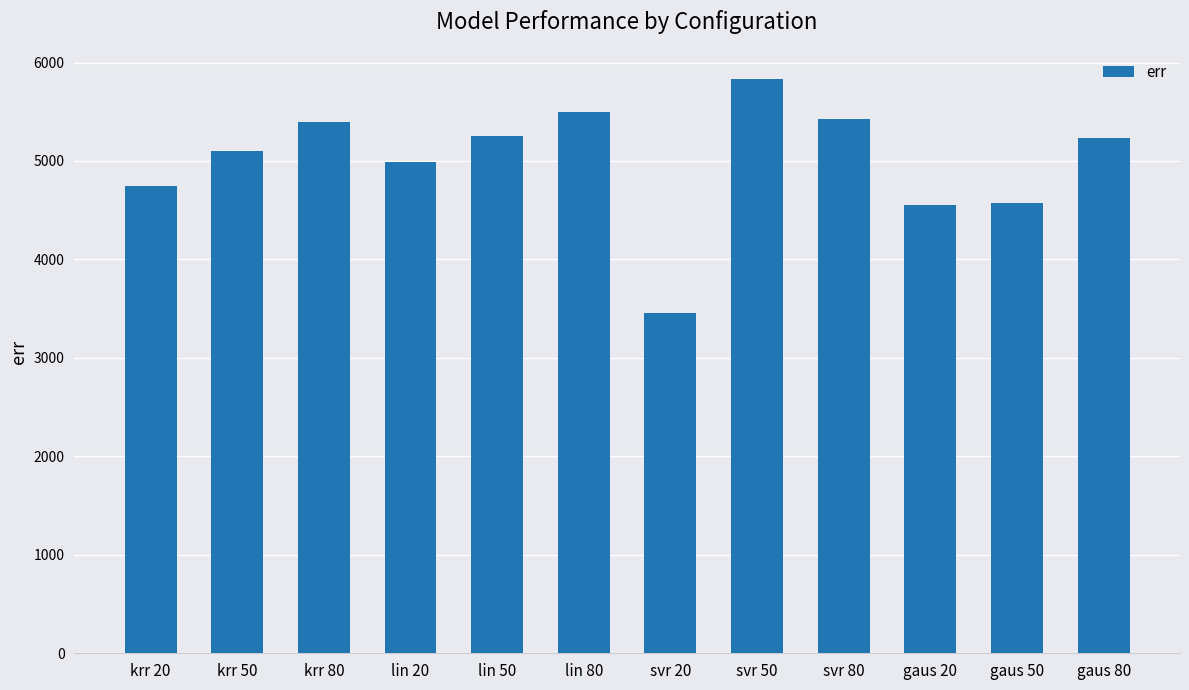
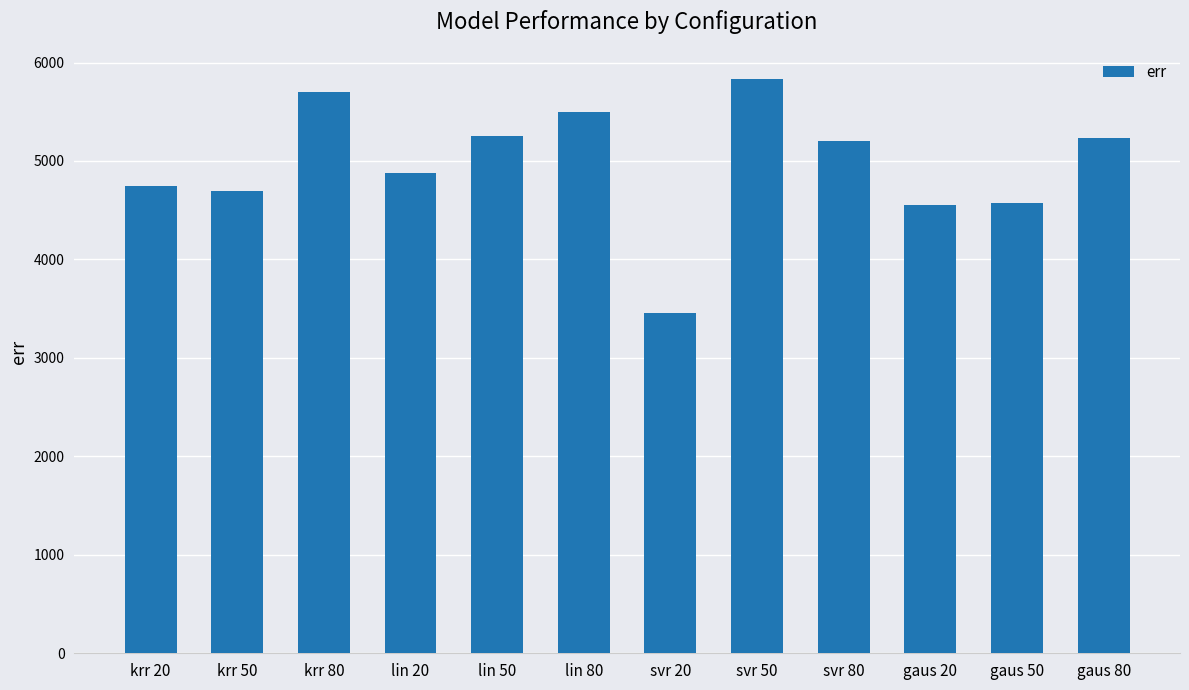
  {
    "krr 20": 4700,
-   "krr 50": 5100,
-   "krr 80": 5400,
-   "lin 20": 5000,
+   "krr 50": 4700,
+   "krr 80": 5700,
+   "lin 20": 4900,
    "lin 50": 5300,
    "lin 80": 5500,
    "svr 20": 3500,
    "svr 50": 5800,
-   "svr 80": 5400,
+   "svr 80": 5200,
    "gaus 20": 4600,
    "gaus 50": 4600,
    "gaus 80": 5200
  }
